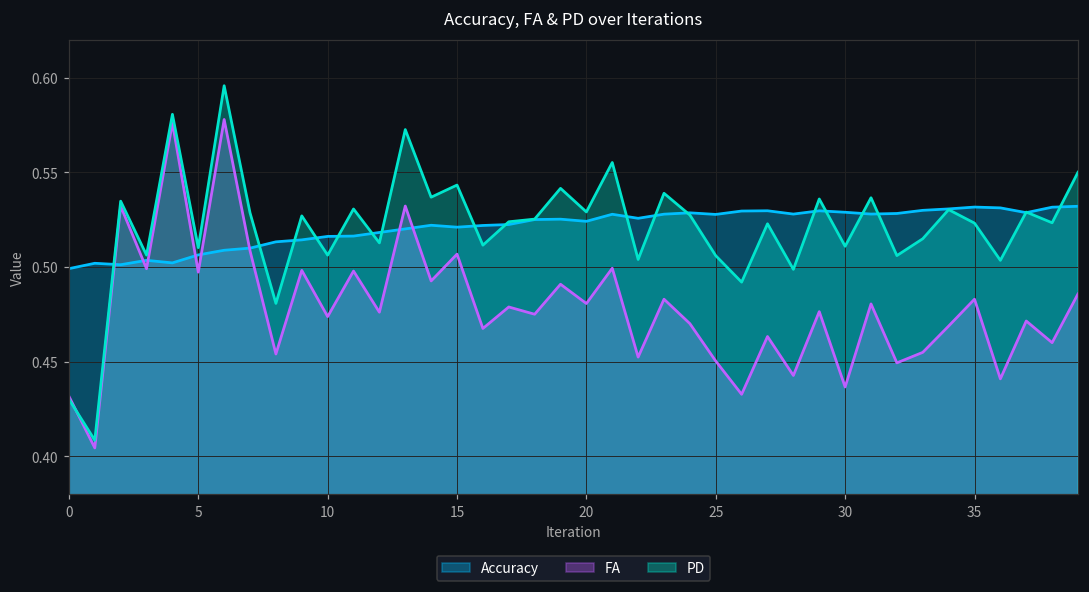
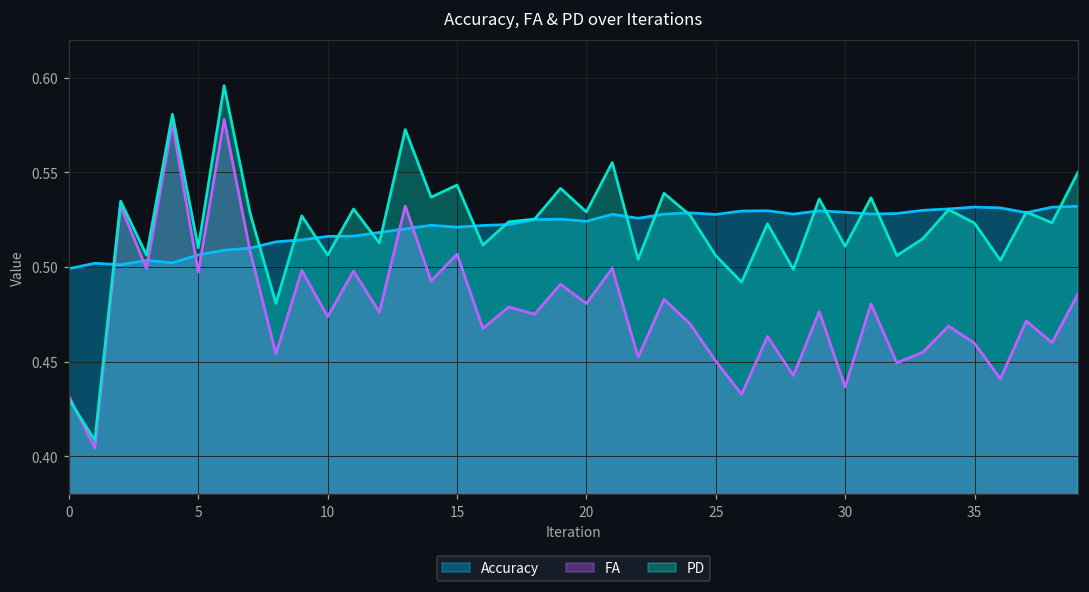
  {
    "FA": {
      "0": 0.432,
      "5": 0.497,
      "10": 0.474,
      "15": 0.507,
      "20": 0.481,
      "25": 0.450,
      "30": 0.437,
-     "35": 0.483
+     "35": 0.460
    }
  }
